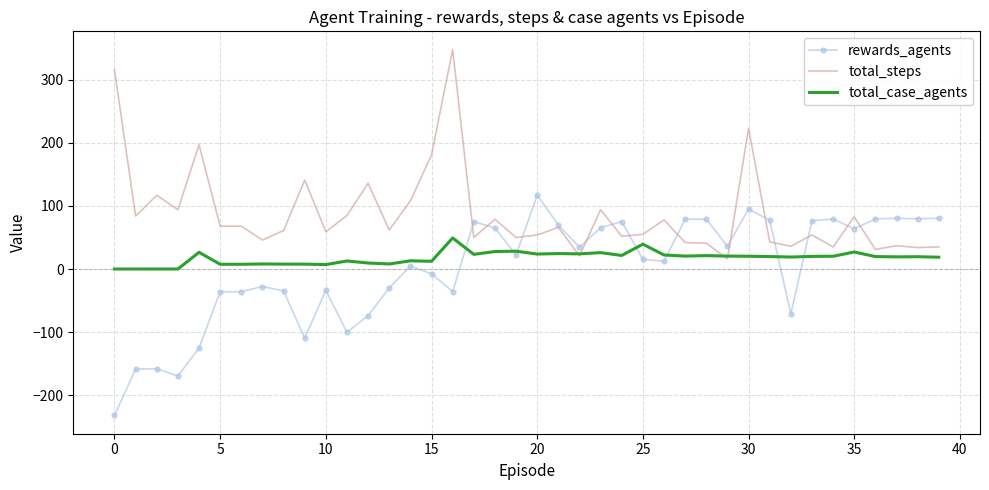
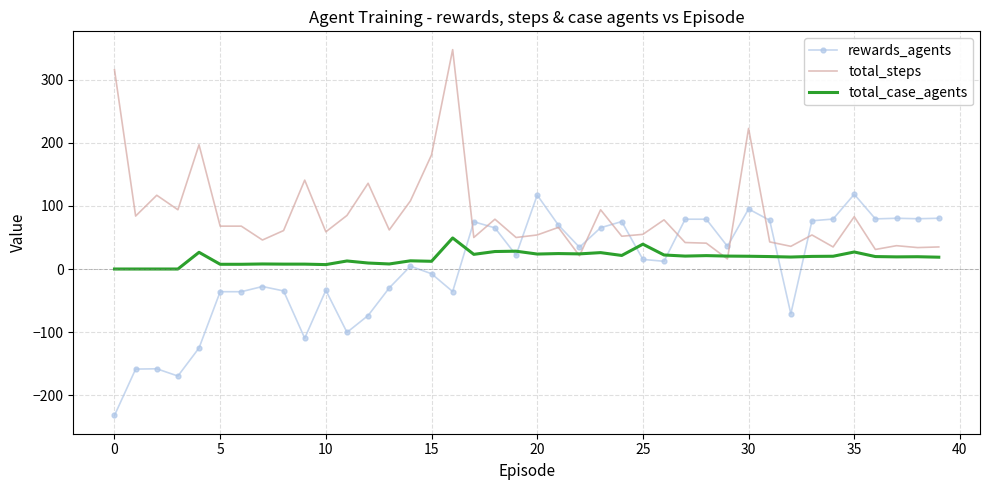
  {
    "rewards_agents": {
      "0": -230,
      "5": -40,
      "10": -30,
      "15": -10,
      "20": 120,
      "25": 20,
      "30": 100,
-     "35": 60
+     "35": 120
    },
    "total_steps": {
      "0": 320,
      "5": 70,
      "10": 60,
      "15": 180,
      "20": 50,
      "25": 60,
      "30": 220,
      "35": 80
    },
    "total_case_agents": {
      "0": 0,
      "5": 10,
      "10": 10,
      "15": 10,
      "20": 20,
      "25": 40,
      "30": 20,
      "35": 30
    }
  }
